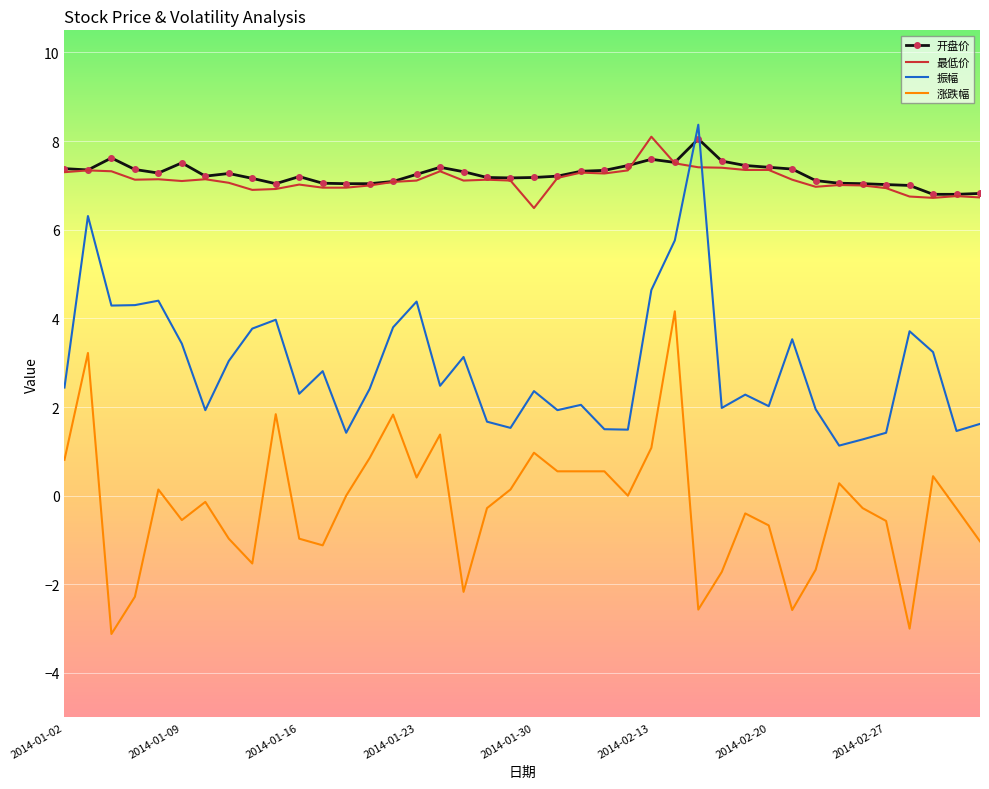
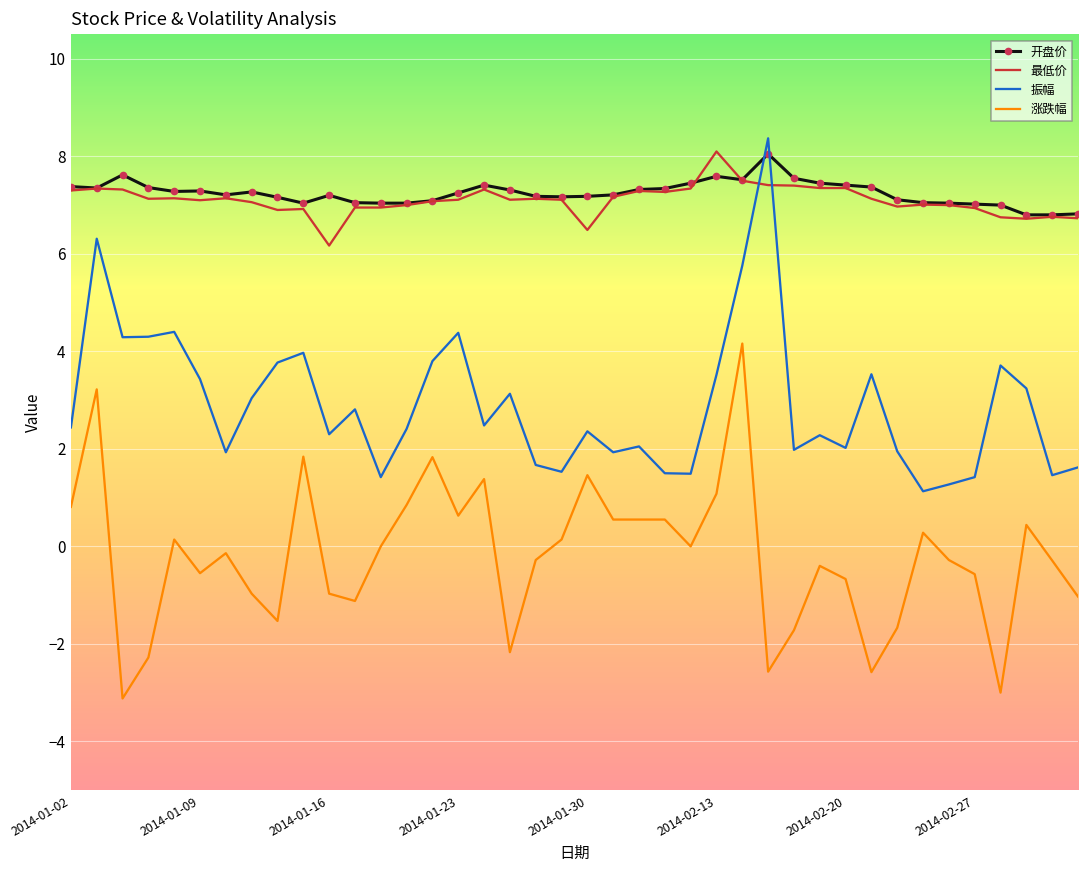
  {
    "开盘价": {
      "2014-01-02": 7.4,
-     "2014-01-09": 7.5,
+     "2014-01-09": 7.3,
      "2014-01-16": 7.2,
      "2014-01-23": 7.3,
      "2014-01-30": 7.2,
      "2014-02-13": 7.6,
      "2014-02-20": 7.4,
      "2014-02-27": 7.0
    },
    "最低价": {
      "2014-01-02": 7.3,
      "2014-01-09": 7.1,
-     "2014-01-16": 7.0,
+     "2014-01-16": 6.2,
      "2014-01-23": 7.1,
      "2014-01-30": 6.5,
      "2014-02-13": 8.1,
      "2014-02-20": 7.4,
      "2014-02-27": 6.9
    },
    "振幅": {
      "2014-01-02": 2.4,
      "2014-01-09": 3.4,
      "2014-01-16": 2.3,
      "2014-01-23": 4.4,
      "2014-01-30": 2.4,
-     "2014-02-13": 4.6,
+     "2014-02-13": 3.5,
      "2014-02-20": 2.0,
      "2014-02-27": 1.4
    },
    "涨跌幅": {
      "2014-01-02": 0.8,
      "2014-01-09": -0.6,
      "2014-01-16": -1.0,
-     "2014-01-23": 0.4,
-     "2014-01-30": 1.0,
+     "2014-01-23": 0.6,
+     "2014-01-30": 1.5,
      "2014-02-13": 1.1,
      "2014-02-20": -0.7,
      "2014-02-27": -0.6
    }
  }
